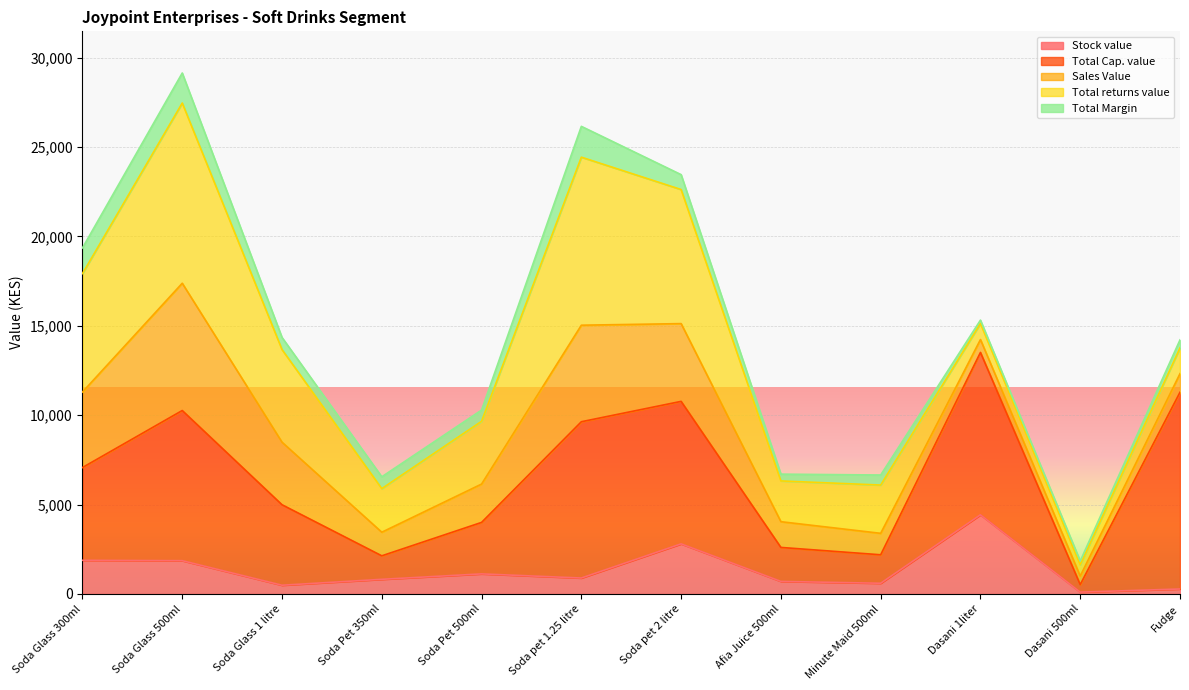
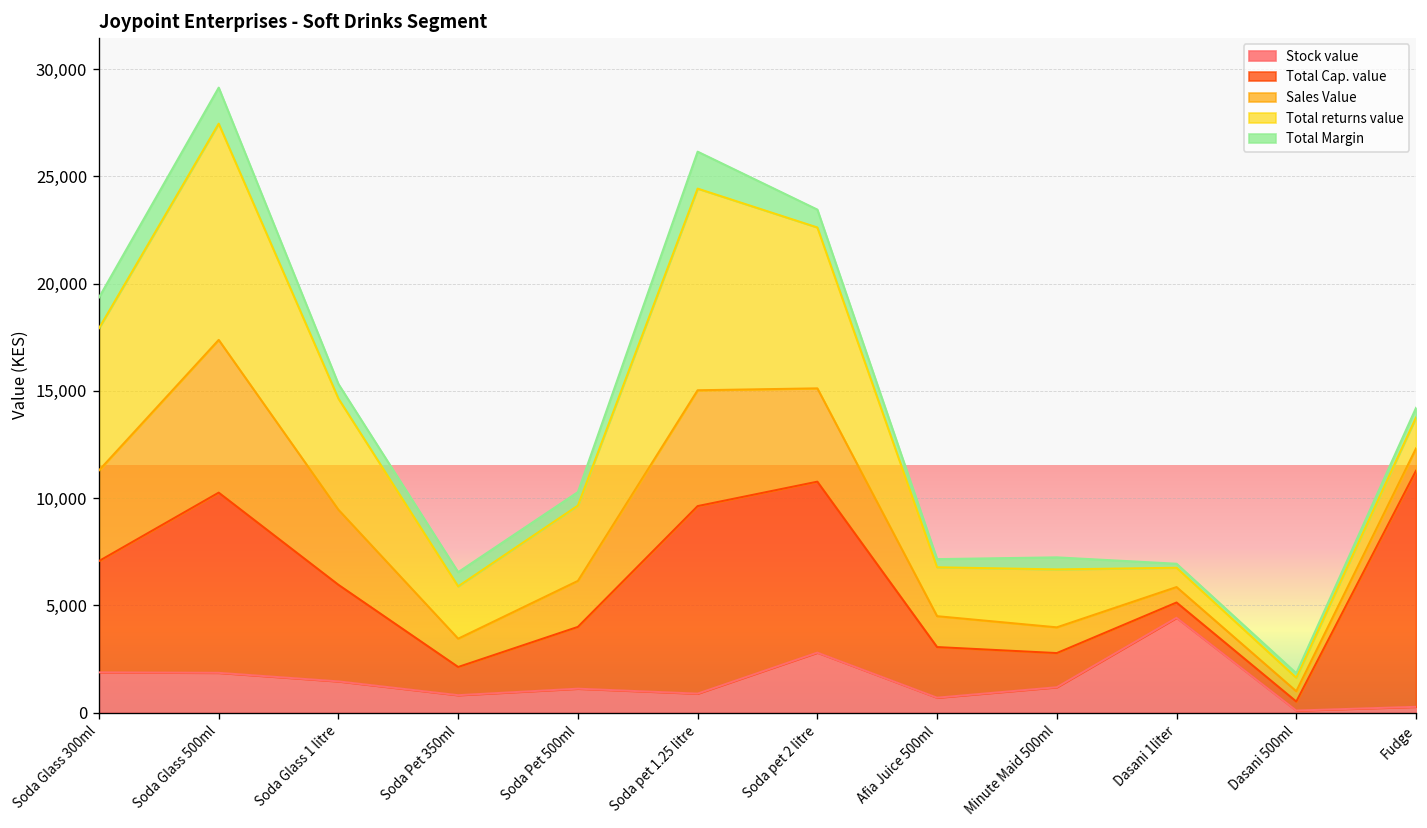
  {
    "Stock value": {
      "Soda Glass 300ml": "1,900",
      "Soda Glass 500ml": "1,900",
-     "Soda Glass 1 litre": "500",
+     "Soda Glass 1 litre": "1,500",
      "Soda Pet 350ml": "800",
      "Soda Pet 500ml": "1,100",
      "Soda pet 1.25 litre": "900",
      "Soda pet 2 litre": "2,800",
      "Afia Juice 500ml": "700",
-     "Minute Maid 500ml": "600",
+     "Minute Maid 500ml": "1,200",
      "Dasani 1liter": "4,400",
      "Dasani 500ml": "100",
      "Fudge": "300"
    },
    "Total Cap. value": {
      "Soda Glass 300ml": "5,200",
      "Soda Glass 500ml": "8,400",
      "Soda Glass 1 litre": "4,500",
      "Soda Pet 350ml": "1,300",
      "Soda Pet 500ml": "2,900",
      "Soda pet 1.25 litre": "8,700",
      "Soda pet 2 litre": "8,000",
-     "Afia Juice 500ml": "1,900",
+     "Afia Juice 500ml": "2,400",
      "Minute Maid 500ml": "1,600",
-     "Dasani 1liter": "9,100",
+     "Dasani 1liter": "700",
      "Dasani 500ml": "400",
      "Fudge": "11,000"
    },
    "Total Margin": {
      "Soda Glass 300ml": "1,400",
      "Soda Glass 500ml": "1,700",
      "Soda Glass 1 litre": "700",
      "Soda Pet 350ml": "700",
      "Soda Pet 500ml": "600",
      "Soda pet 1.25 litre": "1,700",
      "Soda pet 2 litre": "800",
      "Afia Juice 500ml": "400",
      "Minute Maid 500ml": "600",
      "Dasani 1liter": "200",
      "Dasani 500ml": "200",
      "Fudge": "500"
    }
  }
